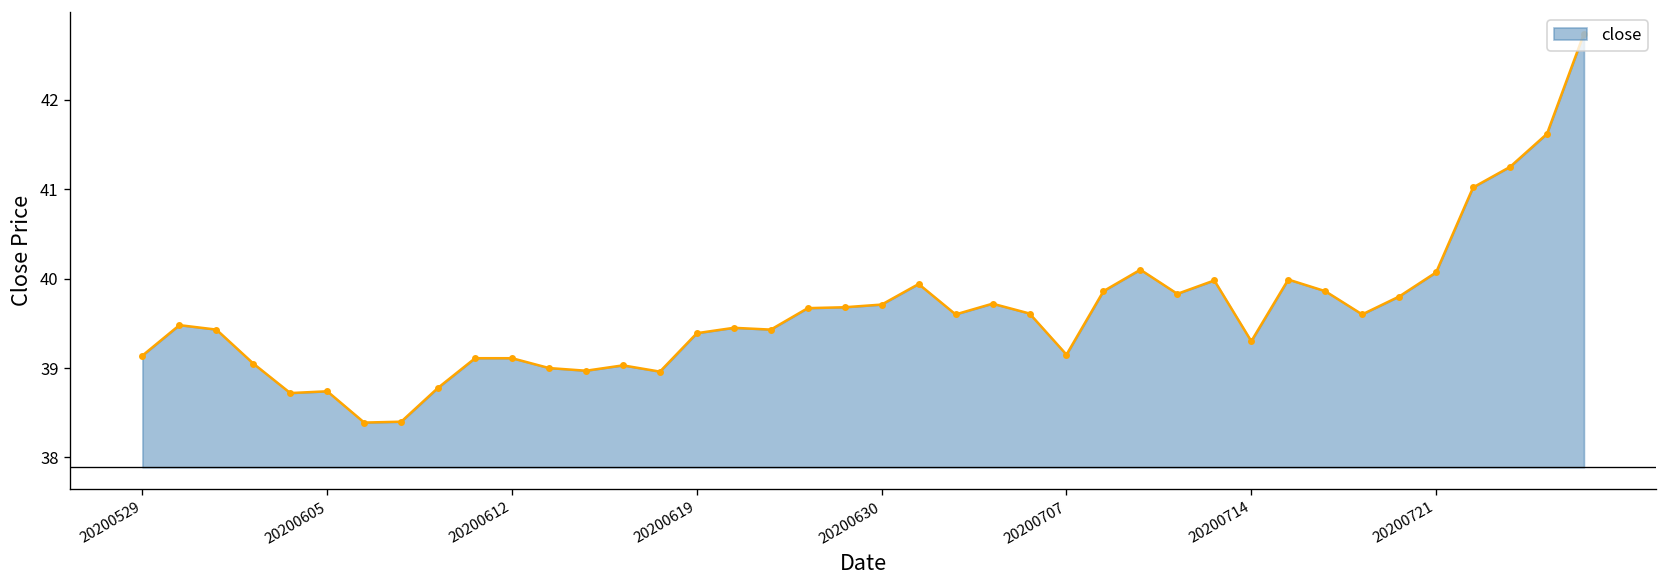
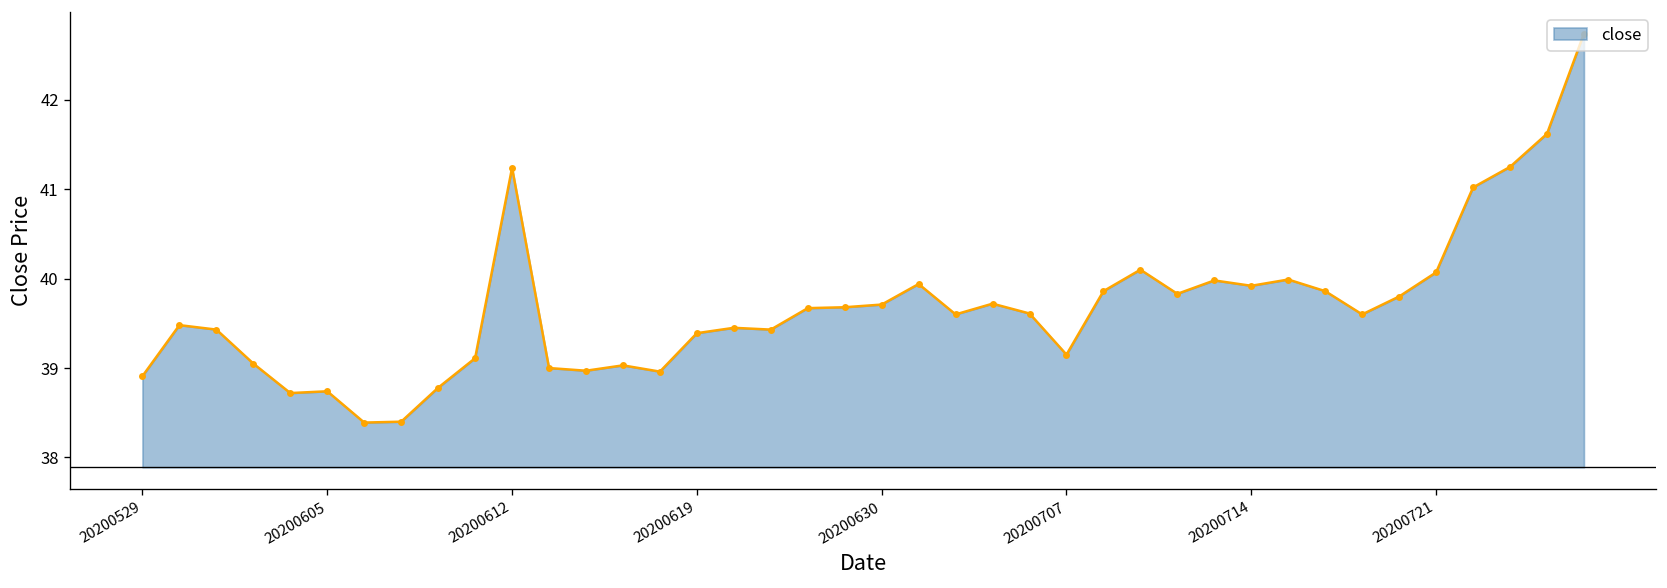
  {
-   "20200529": 39.1,
+   "20200529": 38.9,
    "20200605": 38.7,
-   "20200612": 39.1,
+   "20200612": 41.2,
    "20200619": 39.4,
    "20200630": 39.7,
    "20200707": 39.2,
-   "20200714": 39.3,
+   "20200714": 39.9,
    "20200721": 40.1
  }
